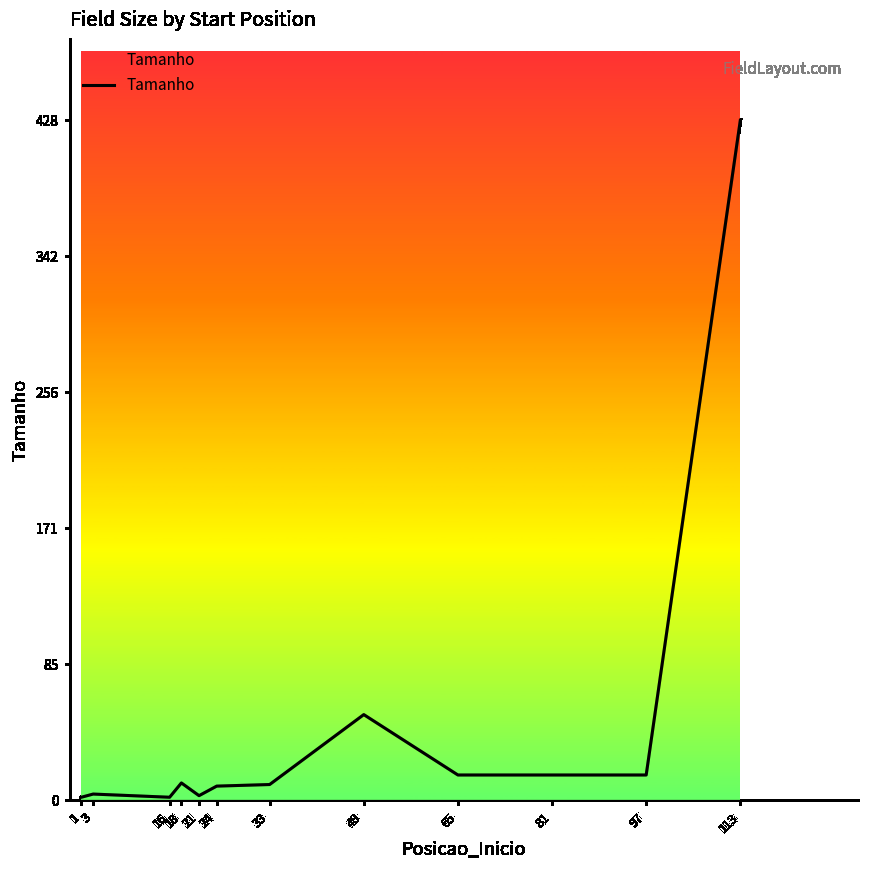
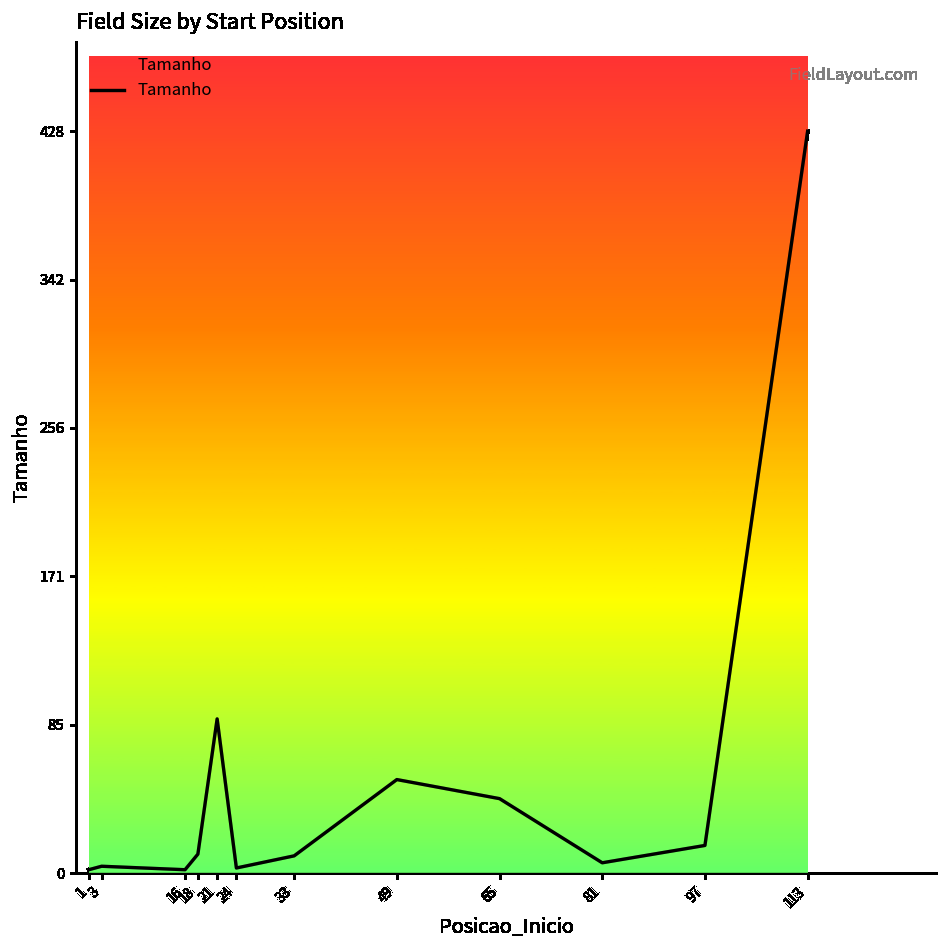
  {
    "1": 2,
    "3": 4,
    "16": 2,
    "18": 11,
-   "21": 3,
-   "24": 9,
+   "21": 89,
+   "24": 3,
    "33": 10,
    "49": 54,
-   "65": 16,
-   "81": 16,
+   "65": 43,
+   "81": 6,
    "97": 16,
    "113": 428
  }
